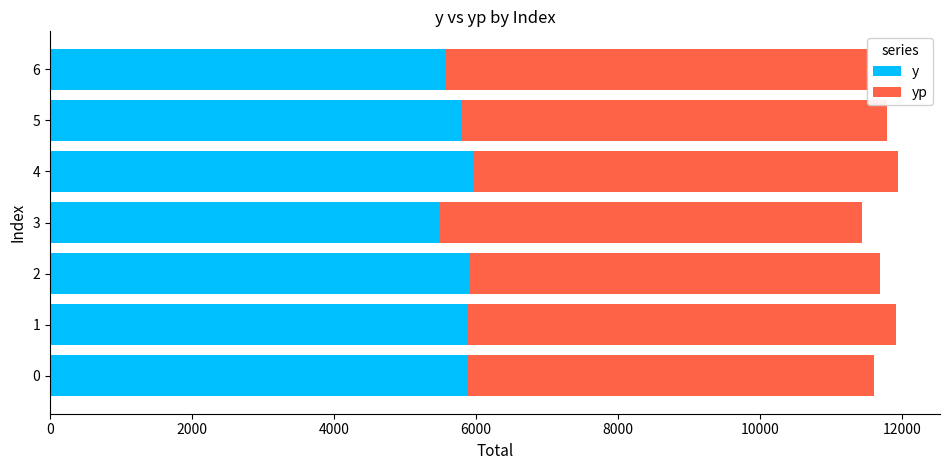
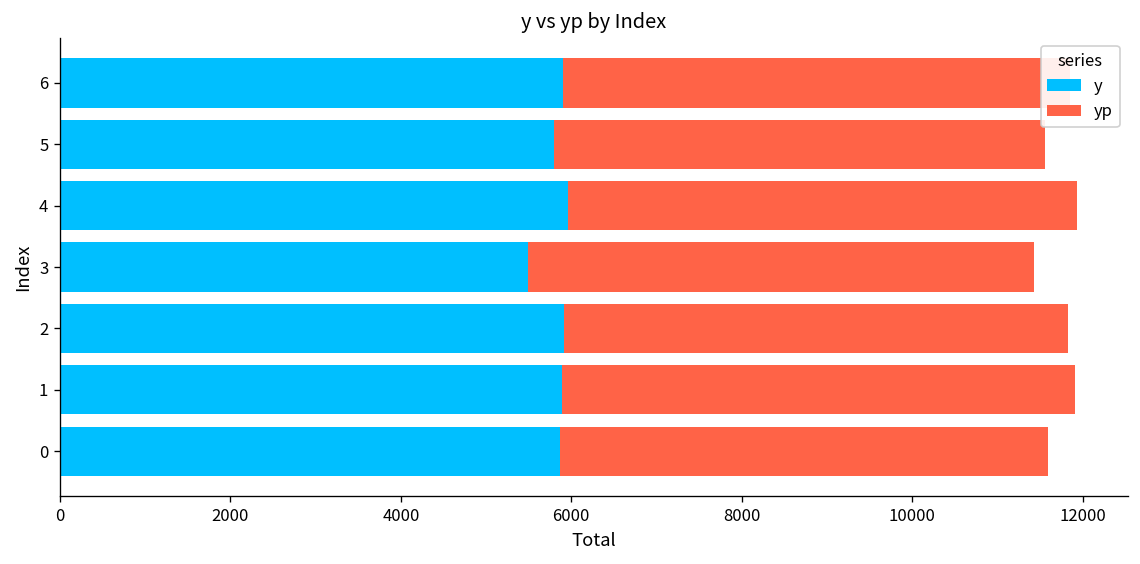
  {
    "y": {
-     "6": 5600,
+     "6": 5900,
      "5": 5800,
      "4": 6000,
      "3": 5500,
      "2": 5900,
      "1": 5900,
      "0": 5900
    },
    "yp": {
-     "5": 6000,
+     "5": 5800,
      "4": 6000,
      "3": 5900,
-     "2": 5800,
+     "2": 5900,
      "1": 6000,
      "0": 5700
    }
  }
